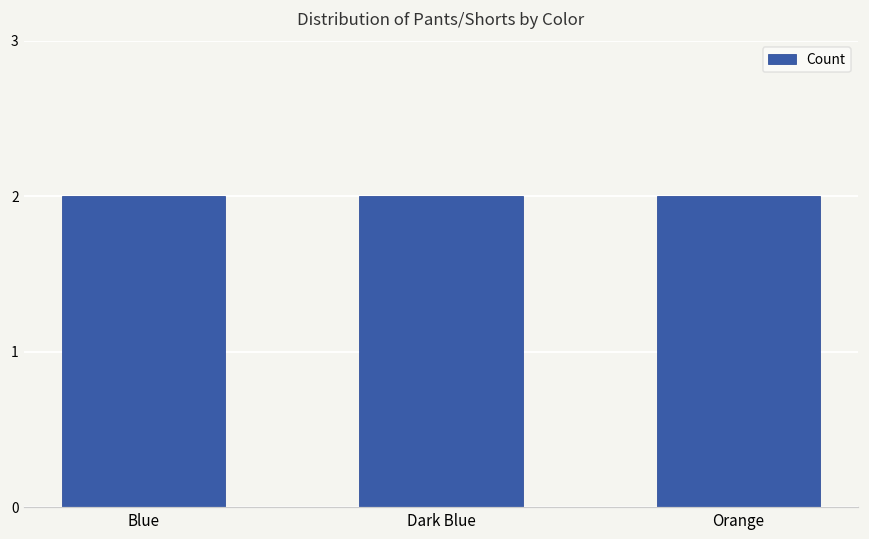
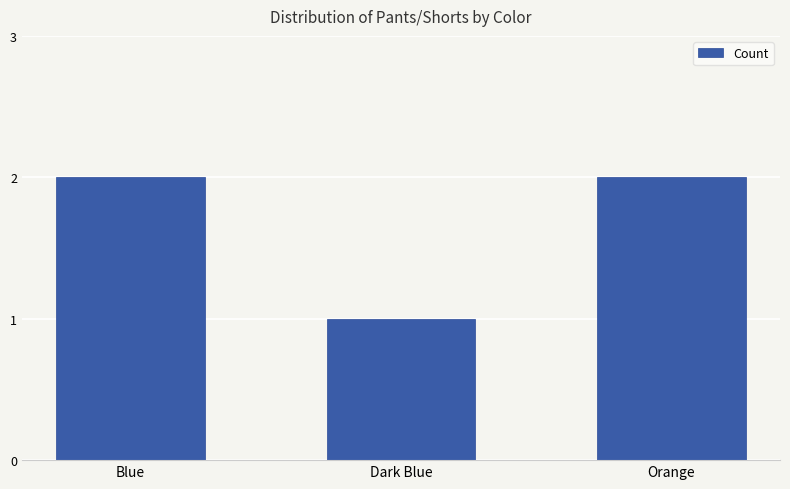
  {
    "Blue": 2,
-   "Dark Blue": 2,
+   "Dark Blue": 1,
    "Orange": 2
  }
